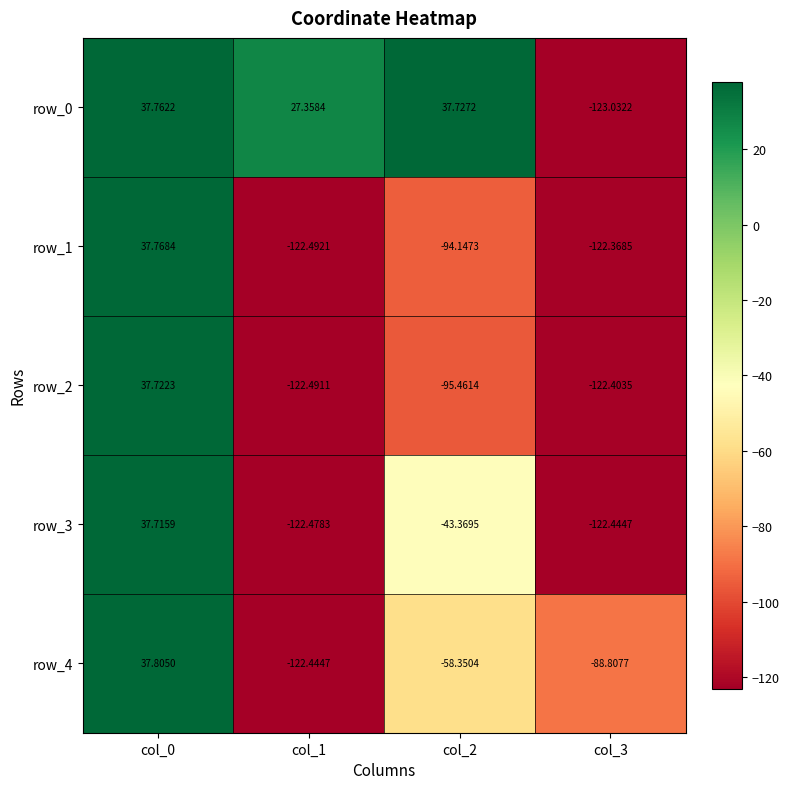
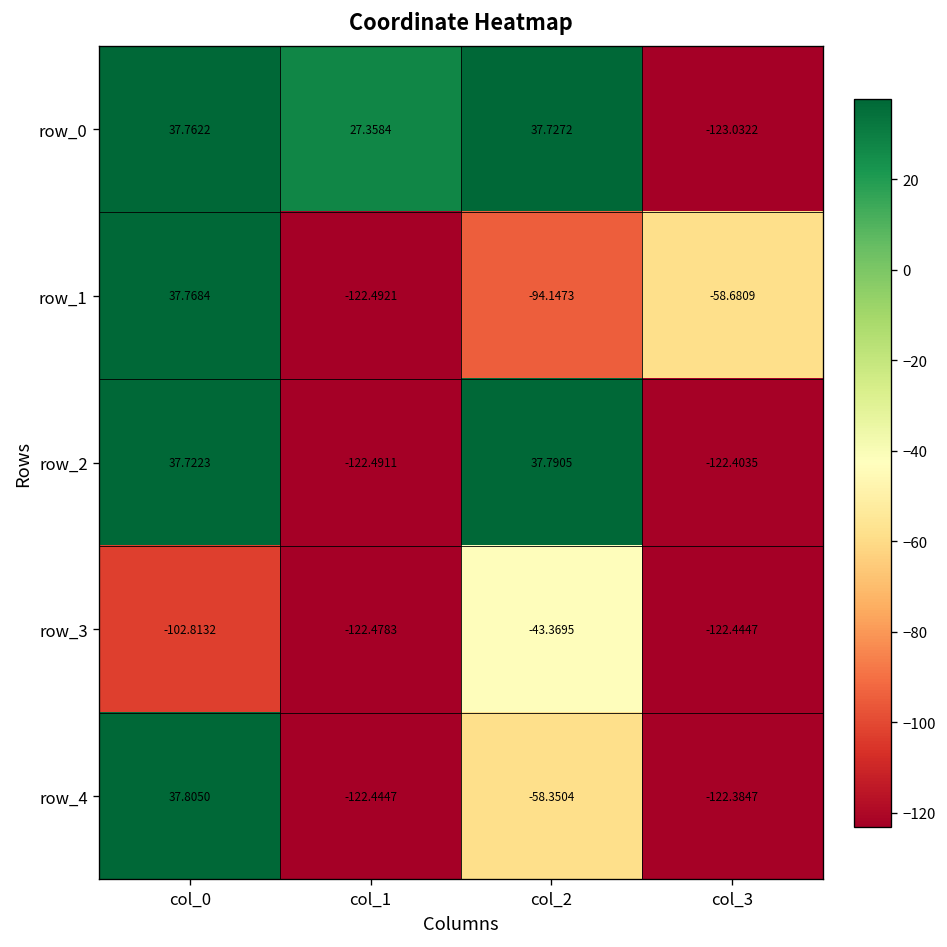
  {
    "row_0": {
      "col_0": 37.7622,
      "col_1": 27.3584,
      "col_2": 37.7272,
      "col_3": -123.0322
    },
    "row_1": {
      "col_0": 37.7684,
      "col_1": -122.4921,
      "col_2": -94.1473,
-     "col_3": -122.3685
+     "col_3": -58.6809
    },
    "row_2": {
      "col_0": 37.7223,
      "col_1": -122.4911,
-     "col_2": -95.4614,
+     "col_2": 37.7905,
      "col_3": -122.4035
    },
    "row_3": {
-     "col_0": 37.7159,
+     "col_0": -102.8132,
      "col_1": -122.4783,
      "col_2": -43.3695,
      "col_3": -122.4447
    },
    "row_4": {
      "col_0": 37.8050,
      "col_1": -122.4447,
      "col_2": -58.3504,
-     "col_3": -88.8077
+     "col_3": -122.3847
    }
  }
